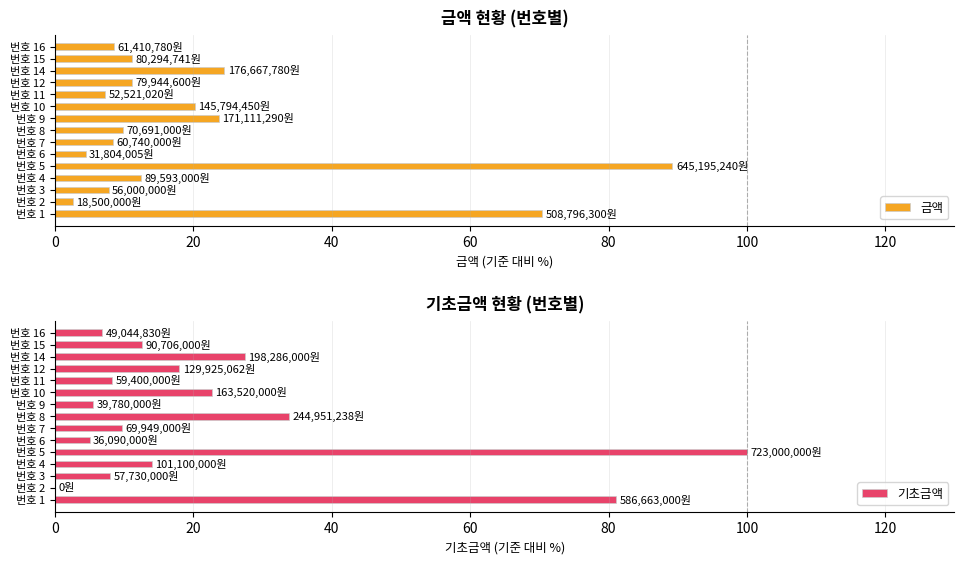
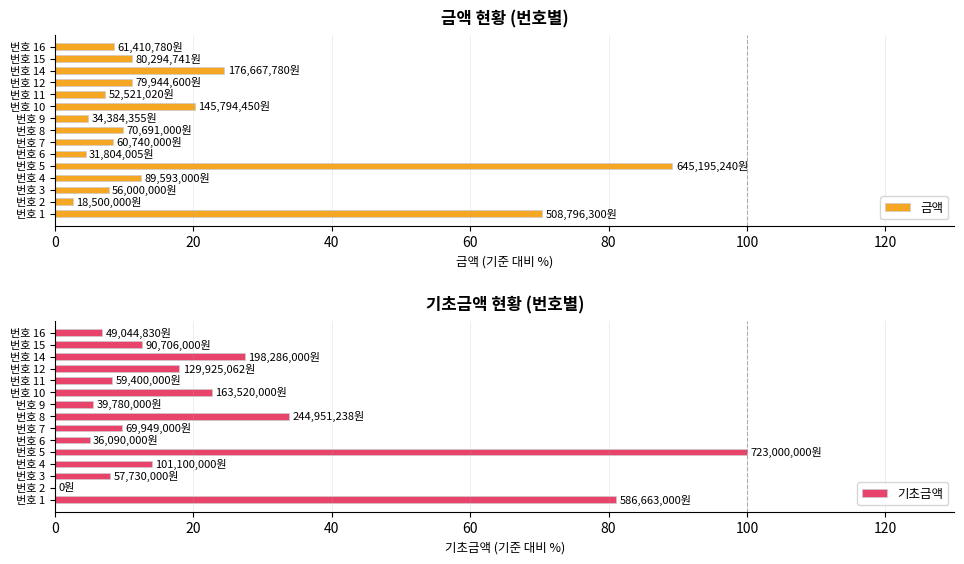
  {
    "금액 현황 (번호별)": {
-     "번호 9": "171,111,290원"
+     "번호 9": "34,384,355원"
    },
    "기초금액 현황 (번호별)": {
      "번호 2": "0원"
    }
  }
